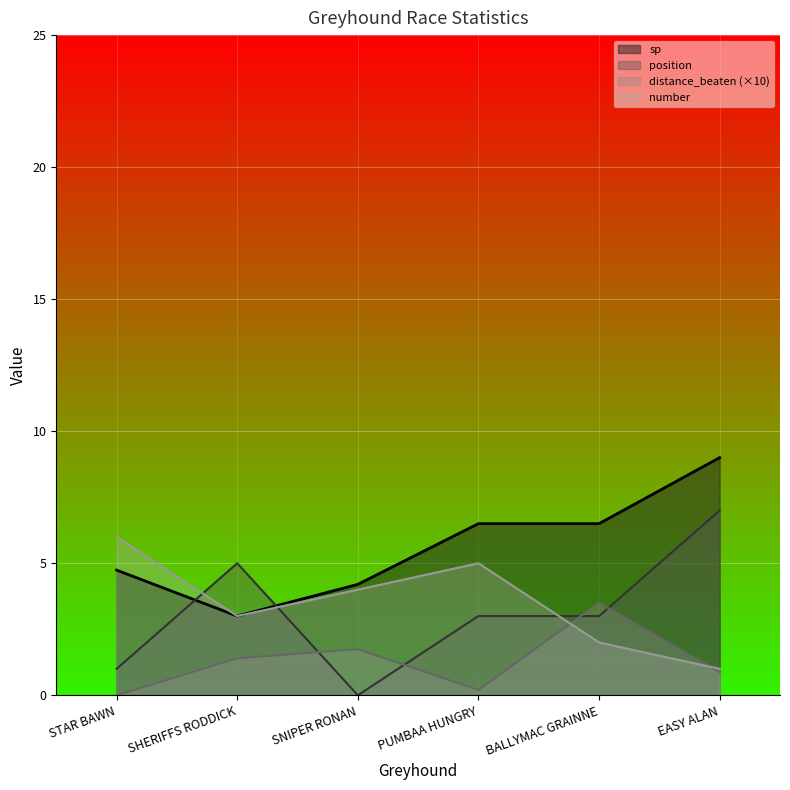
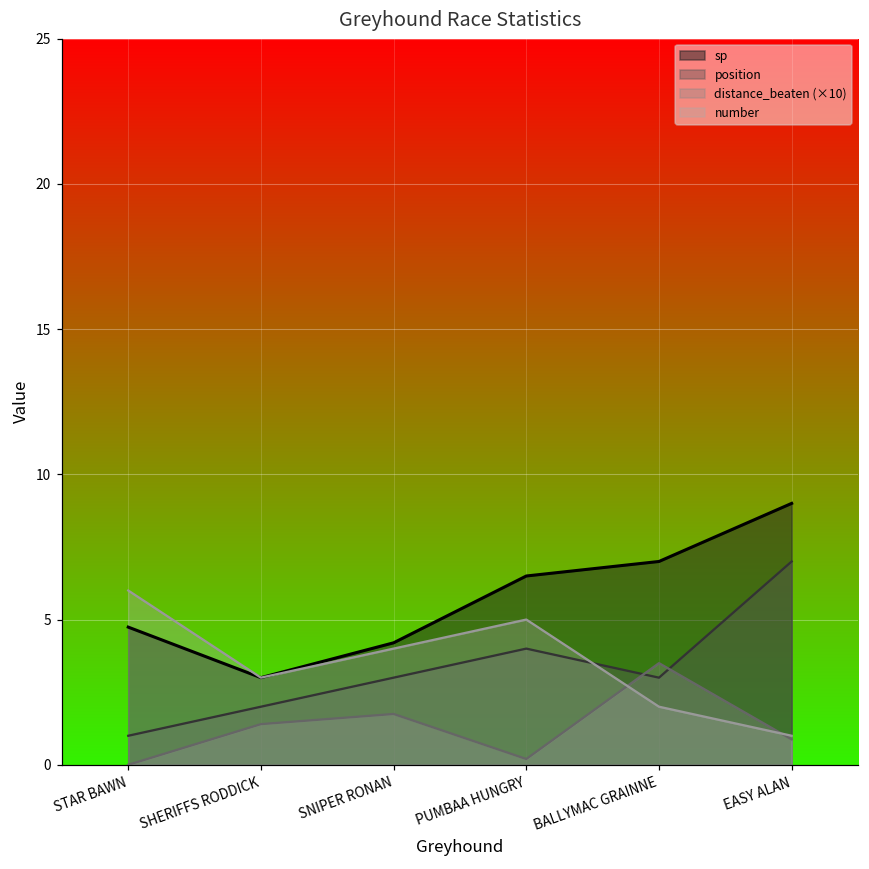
  {
    "sp": {
      "STAR BAWN": 4.7,
      "SNIPER RONAN": 4.2,
      "PUMBAA HUNGRY": 6.5,
-     "BALLYMAC GRAINNE": 6.5,
+     "BALLYMAC GRAINNE": 7.0,
      "EASY ALAN": 9.0
    },
    "position": {
      "STAR BAWN": 1,
-     "SHERIFFS RODDICK": 5,
-     "SNIPER RONAN": 0,
-     "PUMBAA HUNGRY": 3,
+     "SHERIFFS RODDICK": 2,
+     "SNIPER RONAN": 3,
+     "PUMBAA HUNGRY": 4,
      "BALLYMAC GRAINNE": 3,
      "EASY ALAN": 7
    }
  }
